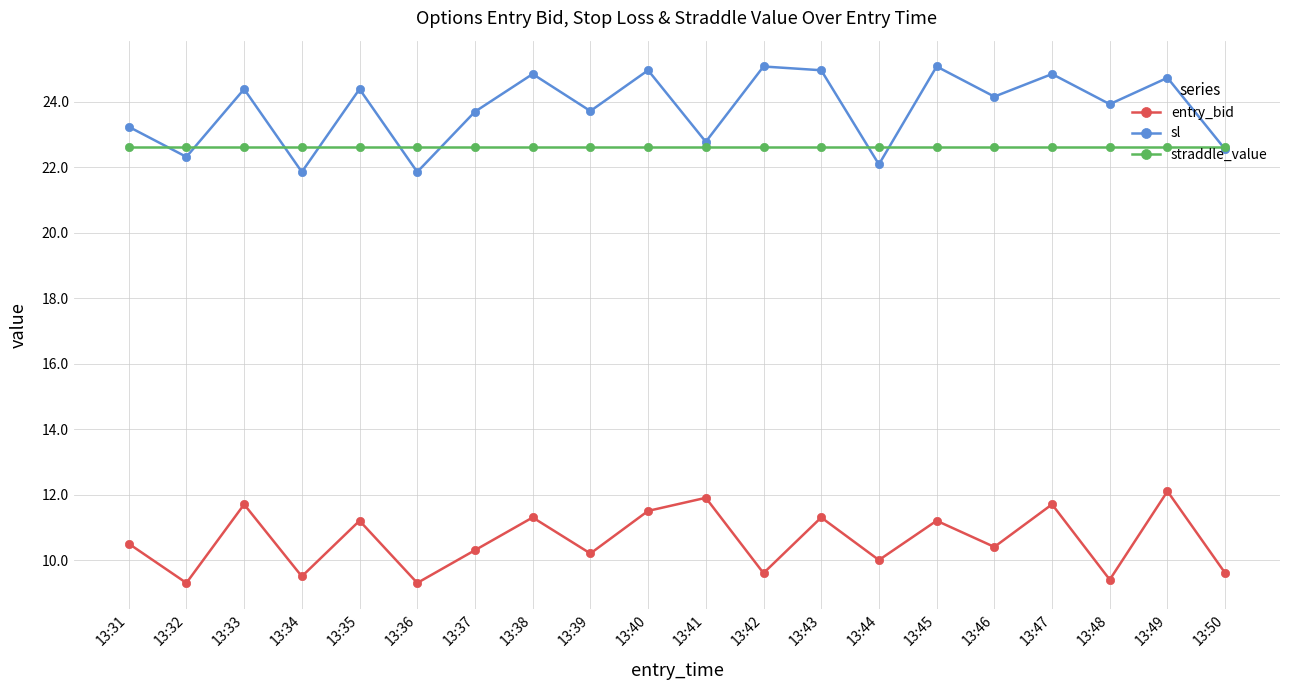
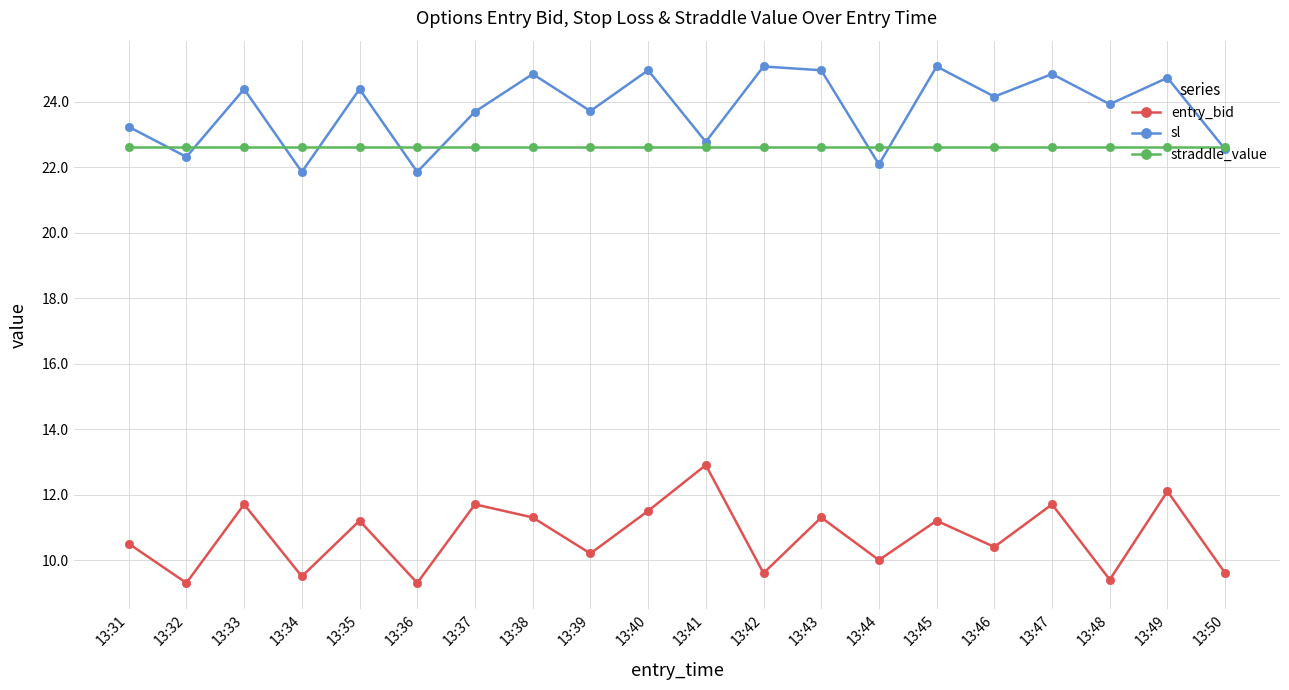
  {
    "entry_bid": {
      "13:31": 10.5,
      "13:32": 9.3,
      "13:33": 11.7,
      "13:34": 9.5,
      "13:35": 11.2,
      "13:36": 9.3,
-     "13:37": 10.3,
+     "13:37": 11.7,
      "13:38": 11.3,
      "13:39": 10.2,
      "13:40": 11.5,
-     "13:41": 11.9,
+     "13:41": 12.9,
      "13:42": 9.6,
      "13:43": 11.3,
      "13:44": 10.0,
      "13:45": 11.2,
      "13:46": 10.4,
      "13:47": 11.7,
      "13:48": 9.4,
      "13:49": 12.1,
      "13:50": 9.6
    },
    "sl": {
      "13:31": 23.2,
      "13:32": 22.3,
      "13:33": 24.4,
      "13:34": 21.9,
      "13:35": 24.4,
      "13:36": 21.9,
      "13:37": 23.7,
      "13:38": 24.8,
      "13:39": 23.7,
      "13:40": 25.0,
      "13:41": 22.8,
      "13:42": 25.1,
      "13:43": 25.0,
      "13:44": 22.1,
      "13:45": 25.1,
      "13:46": 24.2,
      "13:47": 24.8,
      "13:48": 23.9,
      "13:49": 24.7
    },
    "straddle_value": {
      "13:31": 22.6,
      "13:32": 22.6,
      "13:33": 22.6,
      "13:34": 22.6,
      "13:35": 22.6,
      "13:36": 22.6,
      "13:37": 22.6,
      "13:38": 22.6,
      "13:39": 22.6,
      "13:40": 22.6,
      "13:41": 22.6,
      "13:42": 22.6,
      "13:43": 22.6,
      "13:44": 22.6,
      "13:45": 22.6,
      "13:46": 22.6,
      "13:47": 22.6,
      "13:48": 22.6,
      "13:49": 22.6
    }
  }
